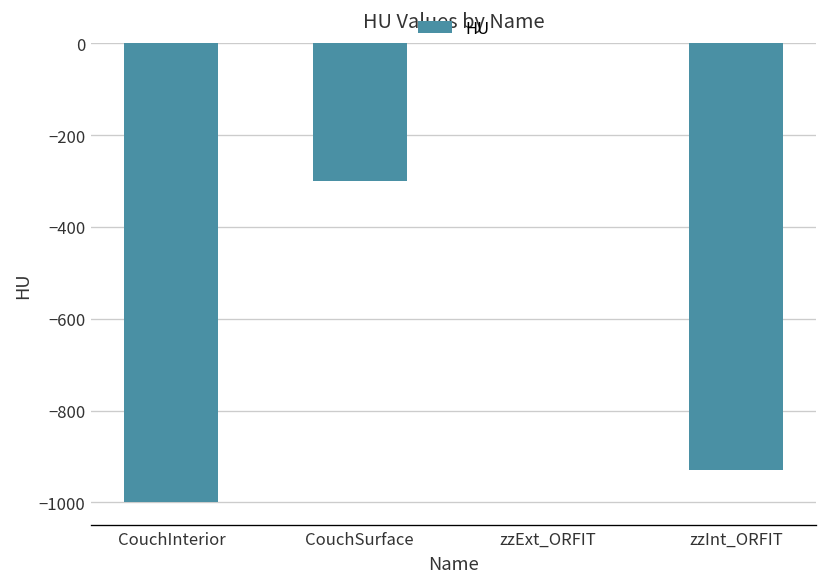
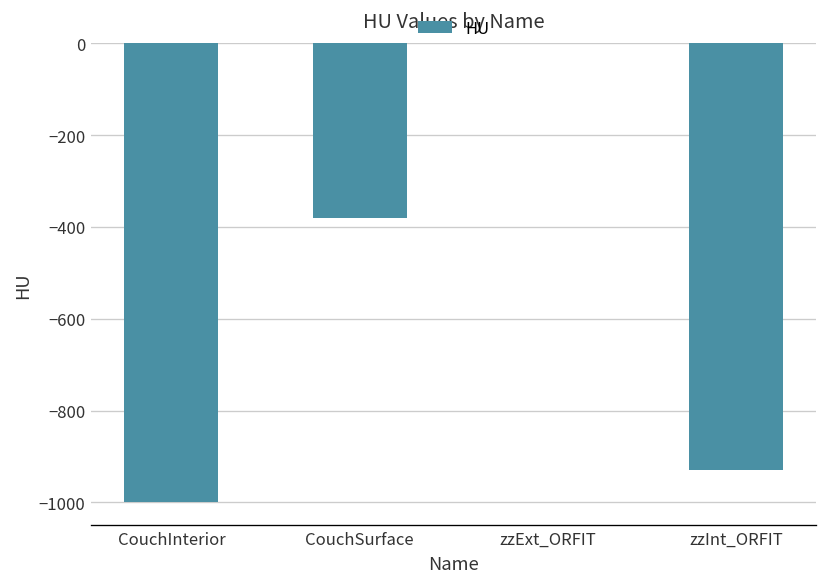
  {
    "CouchInterior": -1000,
-   "CouchSurface": -300,
+   "CouchSurface": -380,
    "zzExt_ORFIT": 0,
    "zzInt_ORFIT": -930
  }
